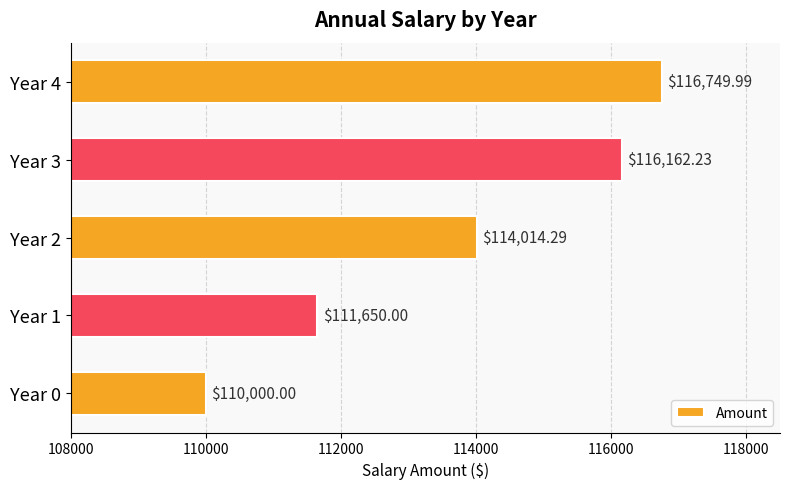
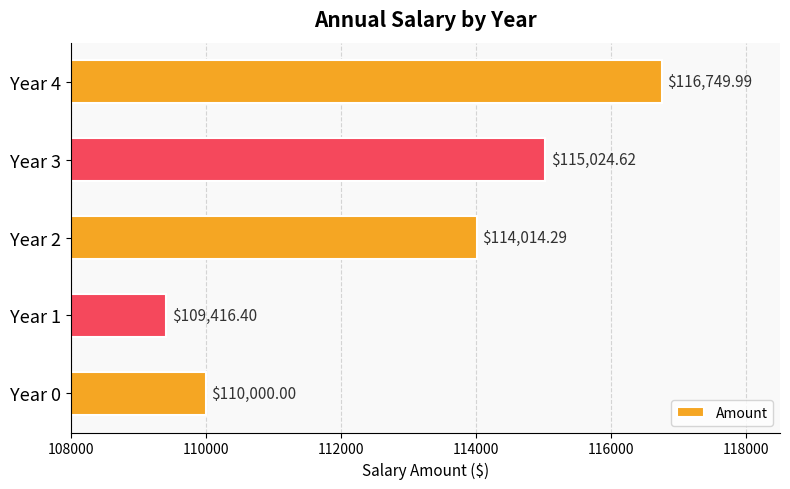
  {
    "Year 4": "$116,749.99",
-   "Year 3": "$116,162.23",
+   "Year 3": "$115,024.62",
    "Year 2": "$114,014.29",
-   "Year 1": "$111,650.00",
+   "Year 1": "$109,416.40",
    "Year 0": "$110,000.00"
  }
